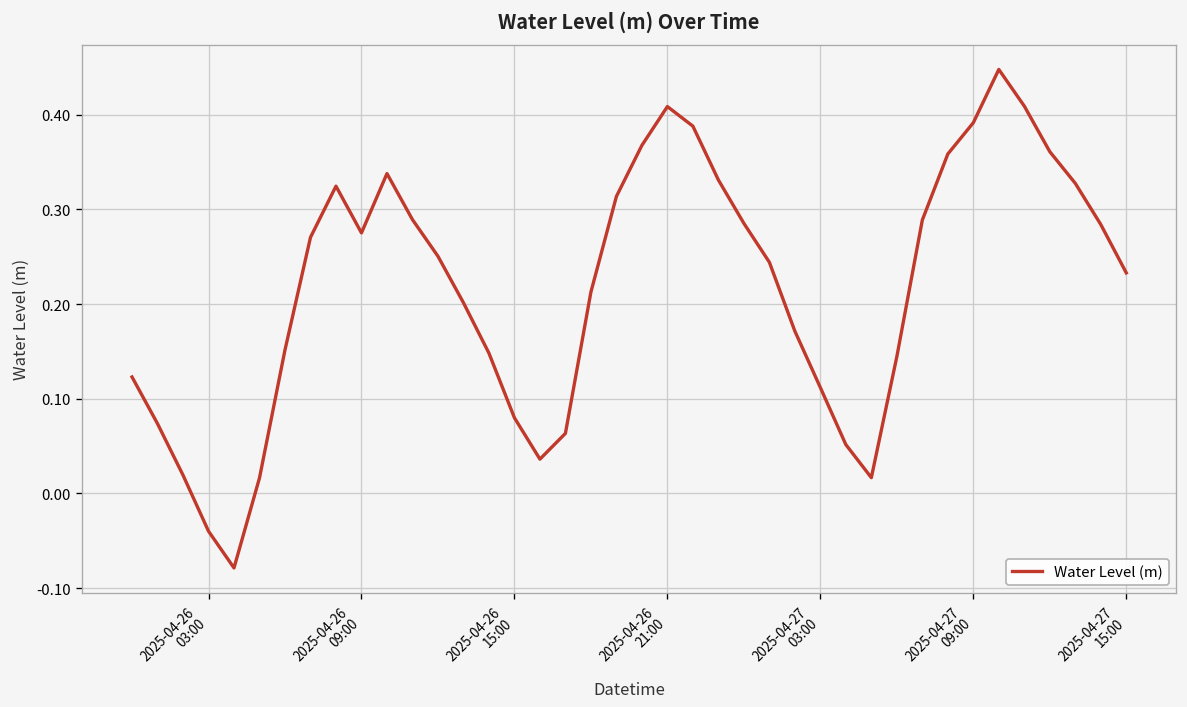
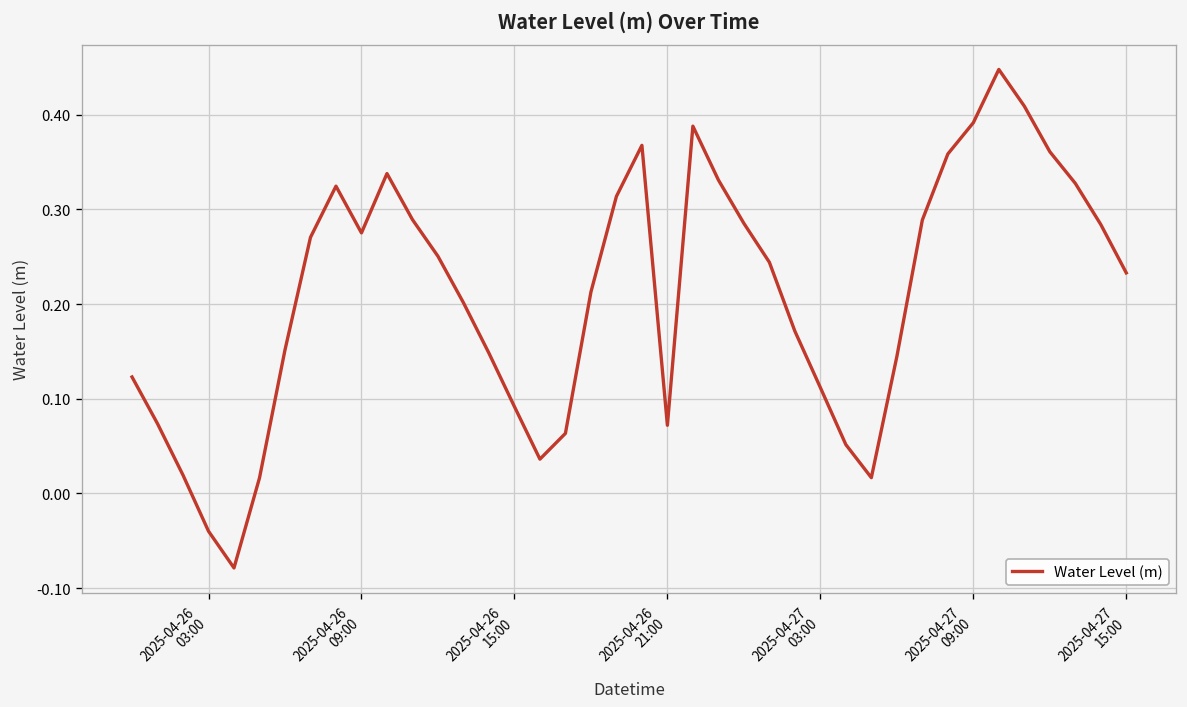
  {
    "2025-04-26 03:00": -0.04,
    "2025-04-26 09:00": 0.28,
-   "2025-04-26 15:00": 0.08,
-   "2025-04-26 21:00": 0.41,
+   "2025-04-26 15:00": 0.09,
+   "2025-04-26 21:00": 0.07,
    "2025-04-27 03:00": 0.11,
    "2025-04-27 09:00": 0.39,
    "2025-04-27 15:00": 0.23
  }
